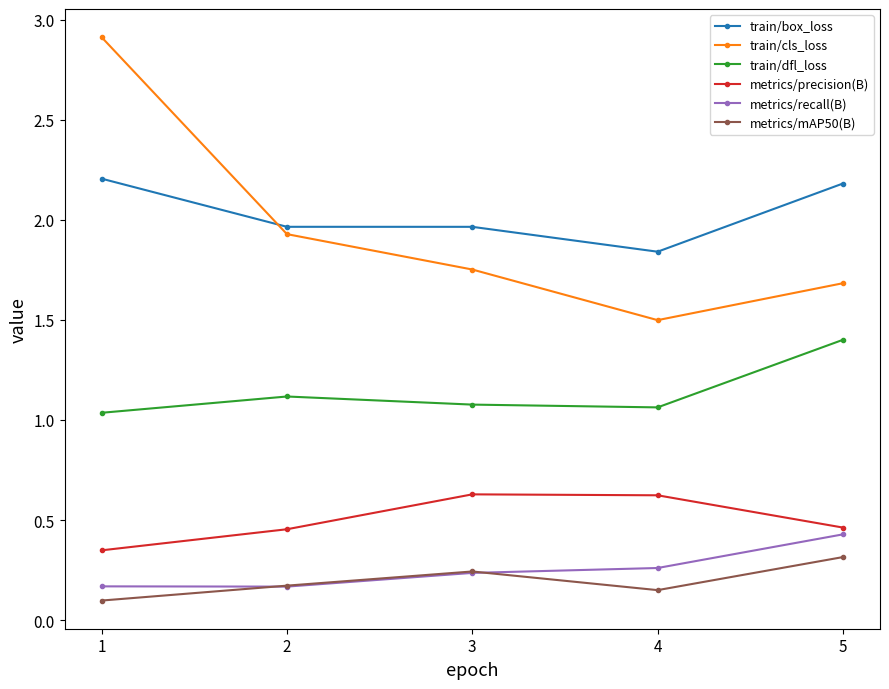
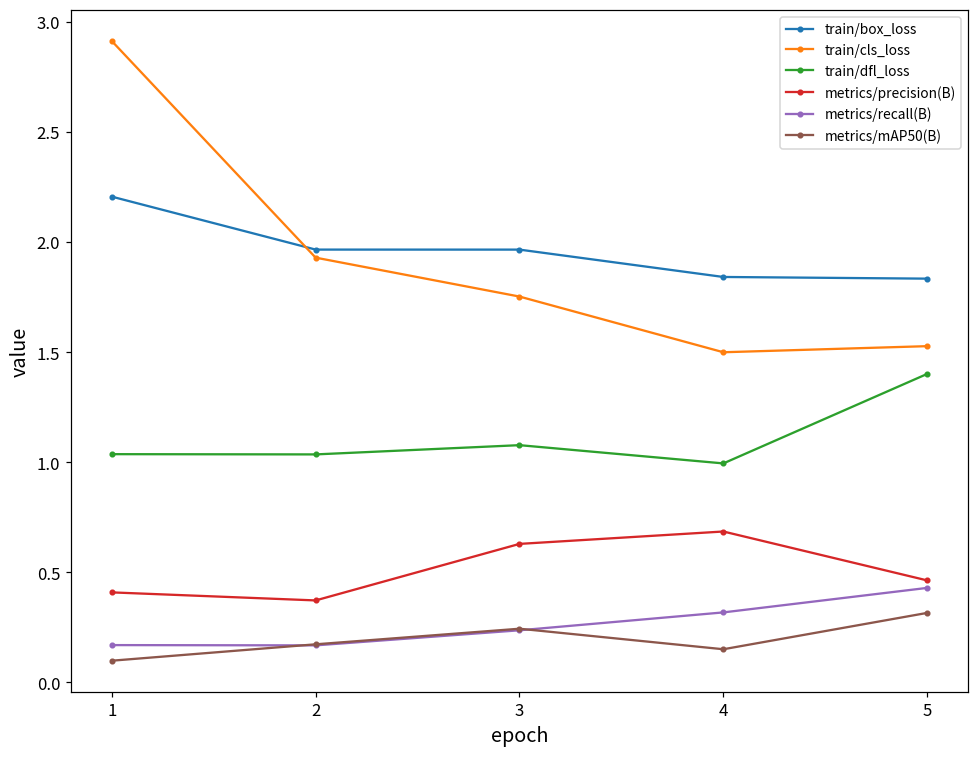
  {
    "train/box_loss": {
      "1": 2.21,
      "2": 1.97,
      "3": 1.97,
      "4": 1.84,
-     "5": 2.18
+     "5": 1.83
    },
    "train/cls_loss": {
      "1": 2.91,
      "2": 1.93,
      "3": 1.75,
      "4": 1.50,
-     "5": 1.68
+     "5": 1.53
    },
    "train/dfl_loss": {
      "1": 1.04,
-     "2": 1.12,
+     "2": 1.03,
      "3": 1.08,
-     "4": 1.06,
+     "4": 0.99,
      "5": 1.40
    },
    "metrics/precision(B)": {
-     "1": 0.35,
-     "2": 0.45,
+     "1": 0.41,
+     "2": 0.37,
      "3": 0.63,
-     "4": 0.62,
+     "4": 0.68,
      "5": 0.46
    },
    "metrics/recall(B)": {
      "1": 0.17,
-     "4": 0.26,
+     "4": 0.32,
      "5": 0.43
    },
    "metrics/mAP50(B)": {
      "1": 0.10,
      "4": 0.15,
      "5": 0.31
    }
  }
